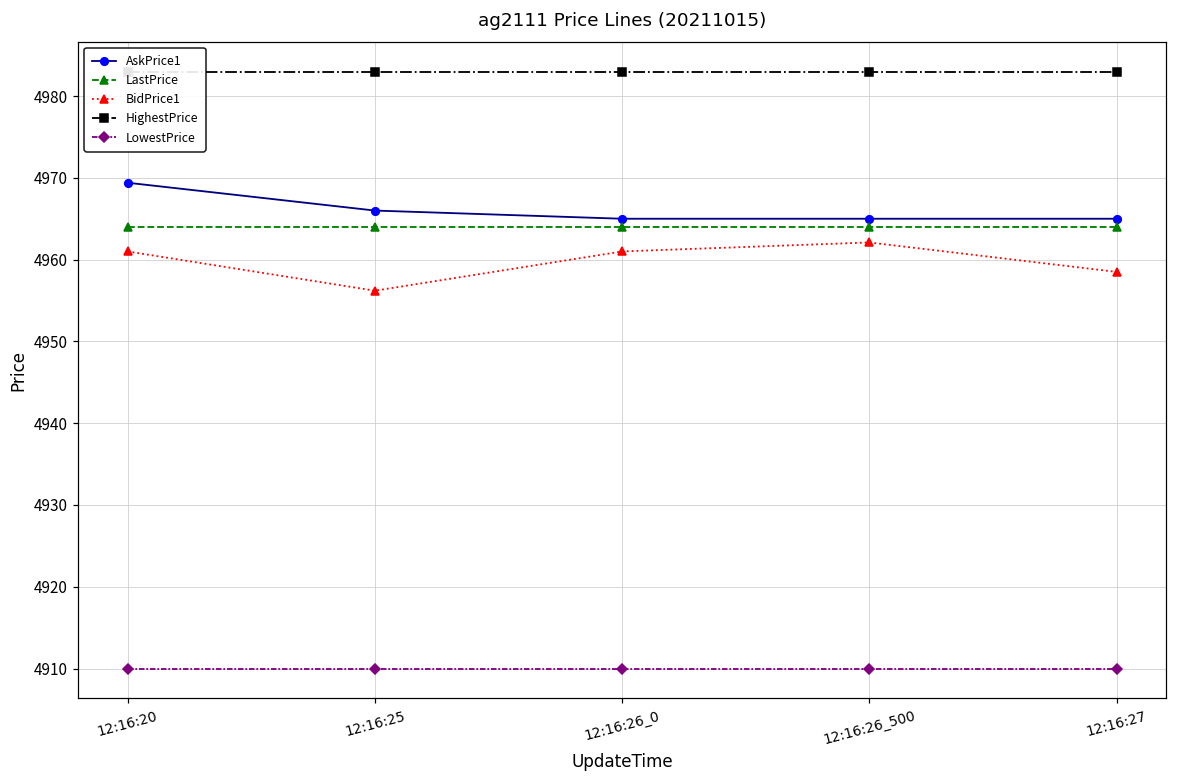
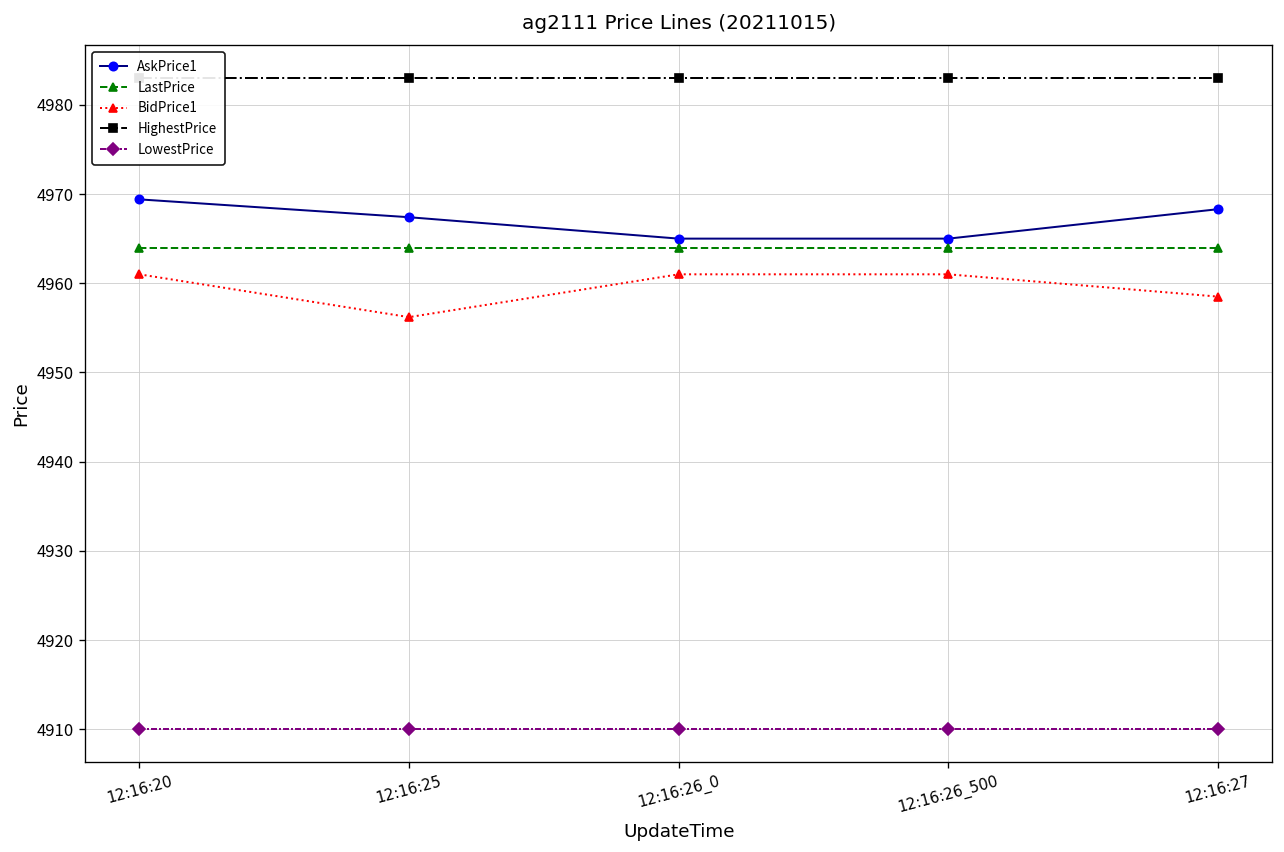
  {
    "AskPrice1": {
      "12:16:20": 4969,
-     "12:16:25": 4966,
+     "12:16:25": 4967,
      "12:16:26_0": 4965,
      "12:16:26_500": 4965,
-     "12:16:27": 4965
+     "12:16:27": 4968
    },
    "LastPrice": {
      "12:16:20": 4964,
      "12:16:25": 4964,
      "12:16:26_0": 4964,
      "12:16:26_500": 4964,
      "12:16:27": 4964
    },
    "BidPrice1": {
      "12:16:20": 4961,
      "12:16:25": 4956,
      "12:16:26_0": 4961,
-     "12:16:26_500": 4962,
+     "12:16:26_500": 4961,
      "12:16:27": 4959
    },
    "HighestPrice": {
      "12:16:25": 4983,
      "12:16:26_0": 4983,
      "12:16:26_500": 4983,
      "12:16:27": 4983
    },
    "LowestPrice": {
      "12:16:20": 4910,
      "12:16:25": 4910,
      "12:16:26_0": 4910,
      "12:16:26_500": 4910,
      "12:16:27": 4910
    }
  }
